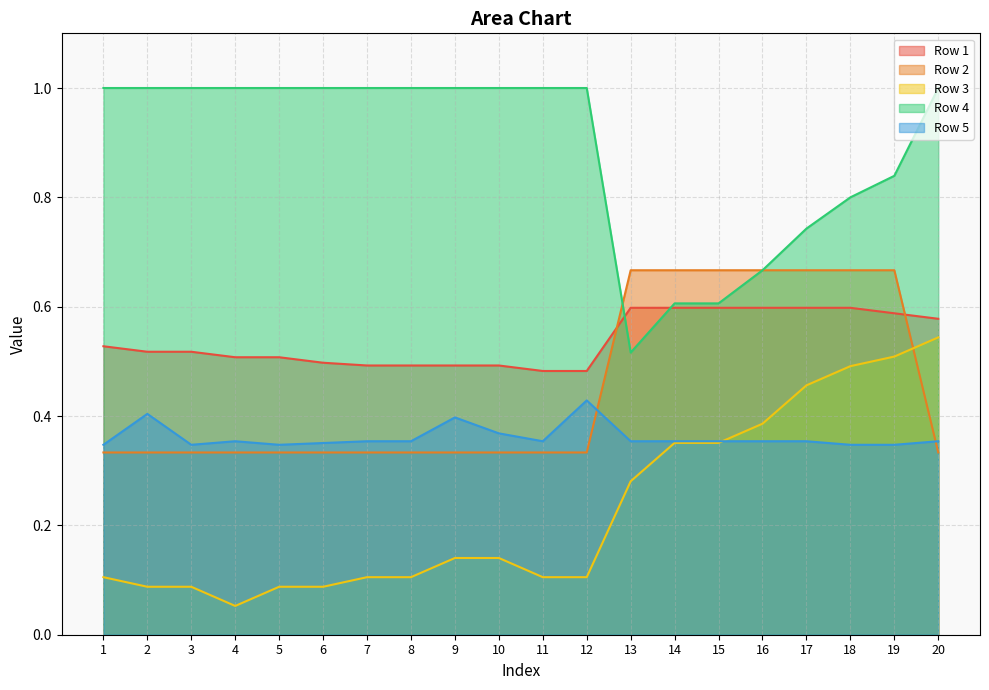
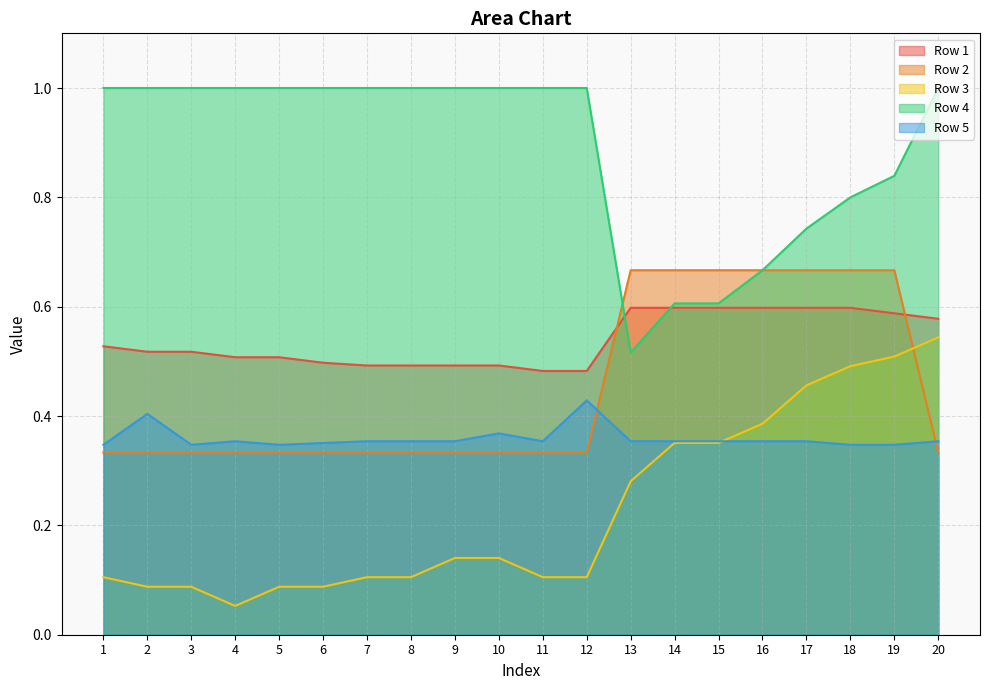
  {
    "Row 4": {
      "1": 1.00,
      "2": 1.00,
      "3": 1.00,
      "4": 1.00,
      "5": 1.00,
      "6": 1.00,
      "7": 1.00,
      "8": 1.00,
      "9": 1.00,
      "10": 1.00,
      "11": 1.00,
      "12": 1.00,
      "13": 0.52,
      "14": 0.61,
      "15": 0.61,
      "17": 0.74,
      "18": 0.80,
      "19": 0.84
    },
    "Row 5": {
      "1": 0.35,
      "2": 0.40,
      "3": 0.35,
      "4": 0.35,
      "5": 0.35,
      "6": 0.35,
      "7": 0.35,
      "8": 0.35,
-     "9": 0.40,
+     "9": 0.35,
      "10": 0.37,
      "11": 0.35,
      "12": 0.43,
      "13": 0.35,
      "16": 0.35,
      "17": 0.35,
      "18": 0.35,
      "19": 0.35,
      "20": 0.35
    }
  }
